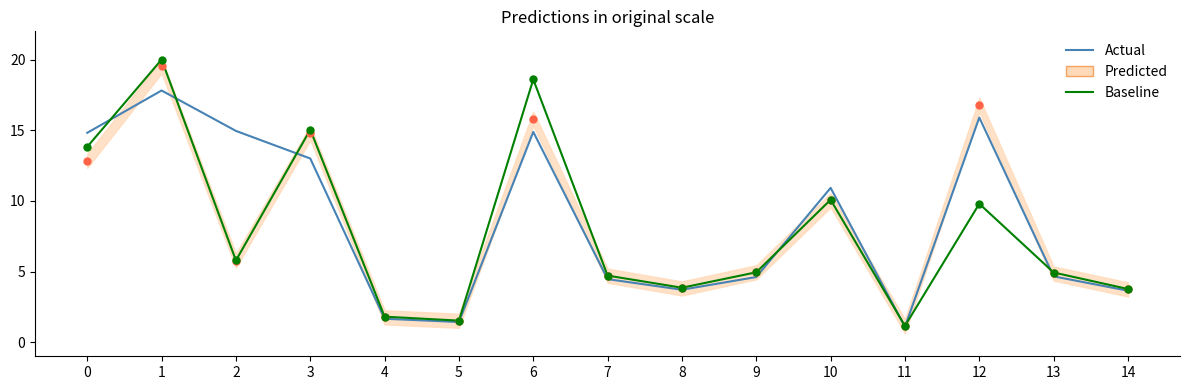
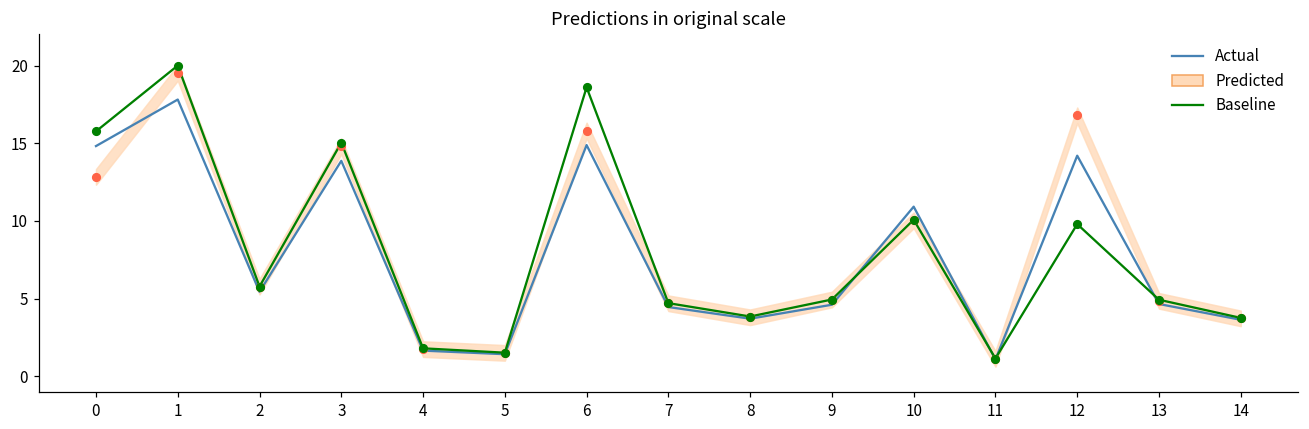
  {
    "Actual": {
      "0": 14.8,
      "1": 17.8,
-     "2": 15.0,
-     "3": 13.0,
+     "2": 5.4,
+     "3": 13.9,
      "6": 14.9,
      "7": 4.5,
      "9": 4.6,
      "10": 10.9,
-     "12": 15.9,
+     "12": 14.2,
      "13": 4.7
    },
    "Baseline": {
-     "0": 13.8,
+     "0": 15.8,
      "3": 15.0,
      "6": 18.6,
      "12": 9.8
    }
  }
